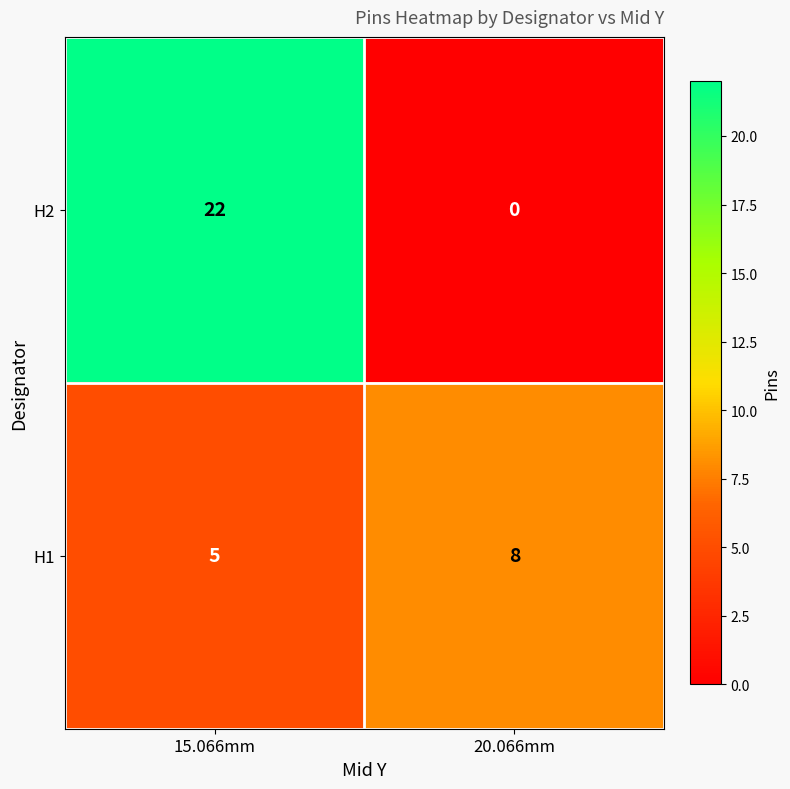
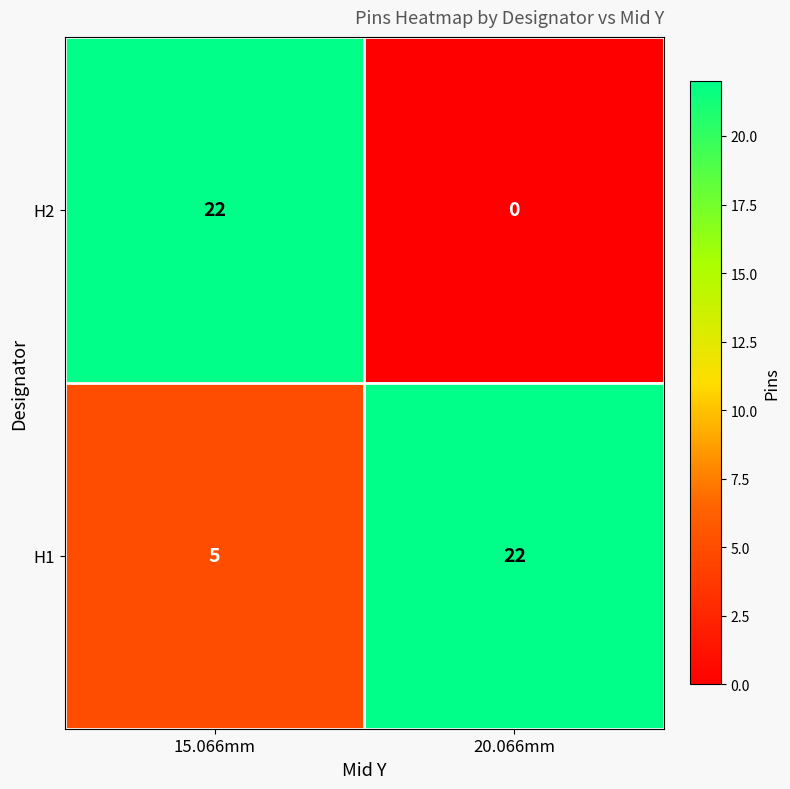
  {
    "H2": {
      "15.066mm": 22,
      "20.066mm": 0
    },
    "H1": {
      "15.066mm": 5,
-     "20.066mm": 8
+     "20.066mm": 22
    }
  }
